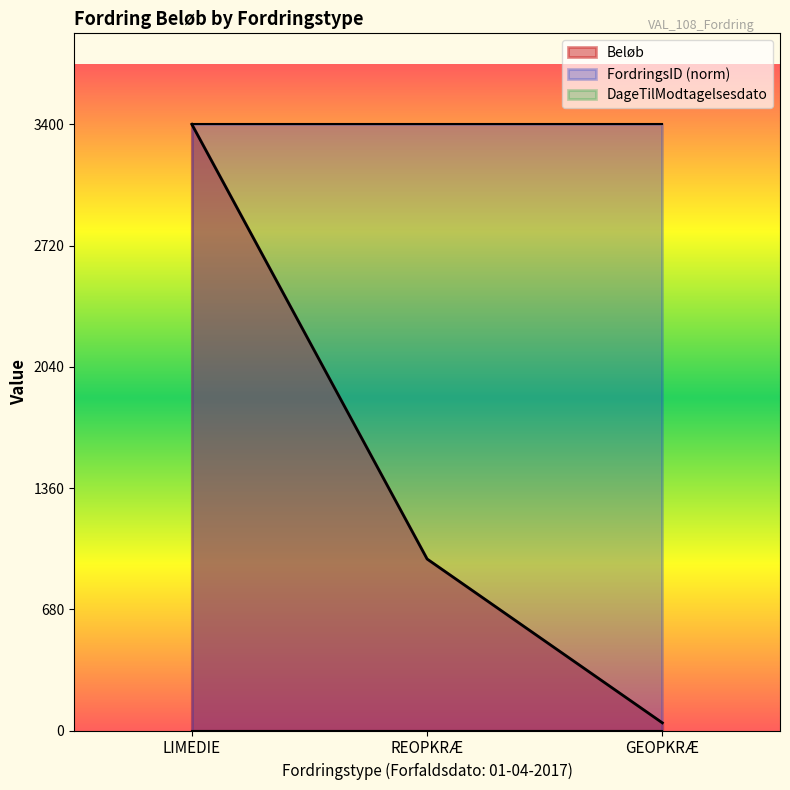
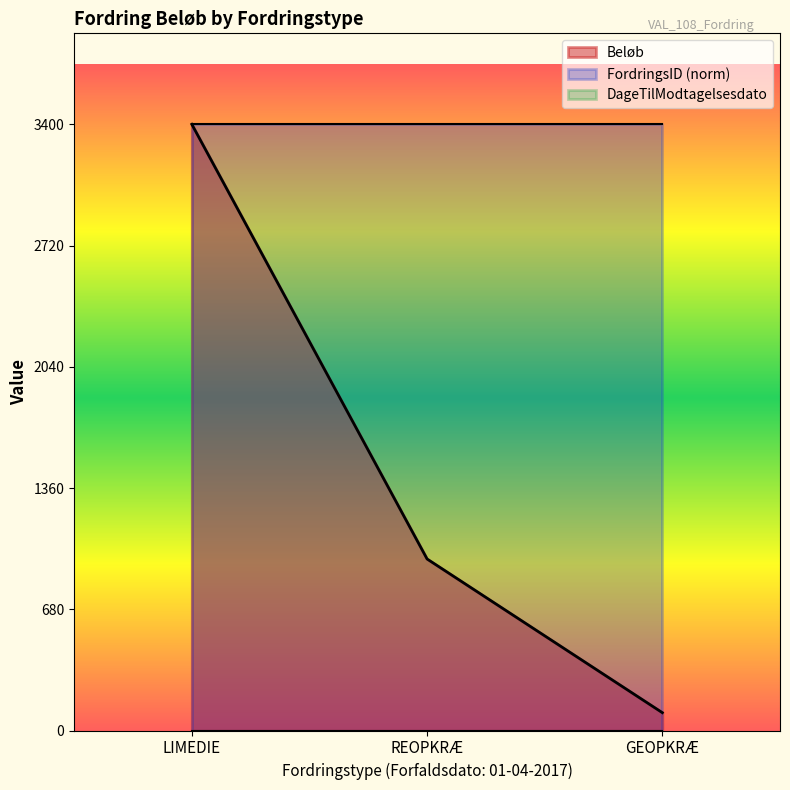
  {
    "Beløb": {
      "REOPKRÆ": 960,
-     "GEOPKRÆ": 40
+     "GEOPKRÆ": 100
    },
    "FordringsID (norm)": {
      "REOPKRÆ": 3400,
      "GEOPKRÆ": 3400
    },
    "DageTilModtagelsesdato": {
      "LIMEDIE": 0,
      "REOPKRÆ": 0,
      "GEOPKRÆ": 0
    }
  }
